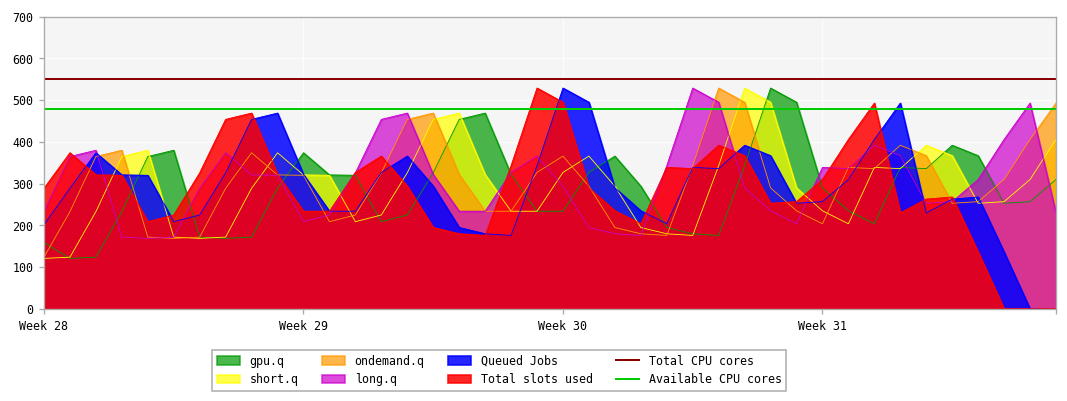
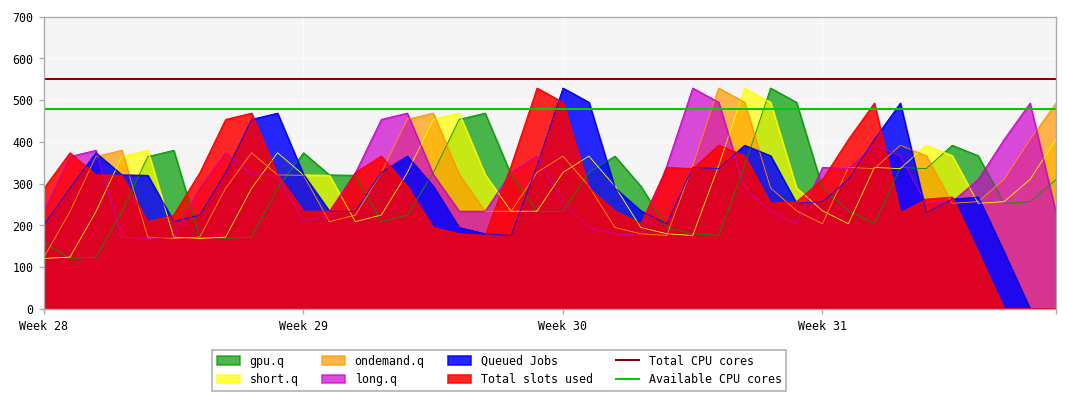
  {
    "gpu.q": {
      "Week 28": 160,
      "Week 29": 370,
      "Week 30": 230,
      "Week 31": 290
    },
    "short.q": {
      "Week 30": 330,
      "Week 31": 240
    },
    "ondemand.q": {
      "Week 30": 370,
      "Week 31": 200
    },
    "long.q": {
      "Week 28": 230,
      "Week 29": 210,
-     "Week 30": 290,
+     "Week 30": 260,
      "Week 31": 340
    },
    "Queued Jobs": {
      "Week 28": 200,
      "Week 30": 530,
      "Week 31": 260
    },
    "Total slots used": {
      "Week 28": 290,
      "Week 29": 230,
      "Week 30": 500,
      "Week 31": 310
    }
  }
